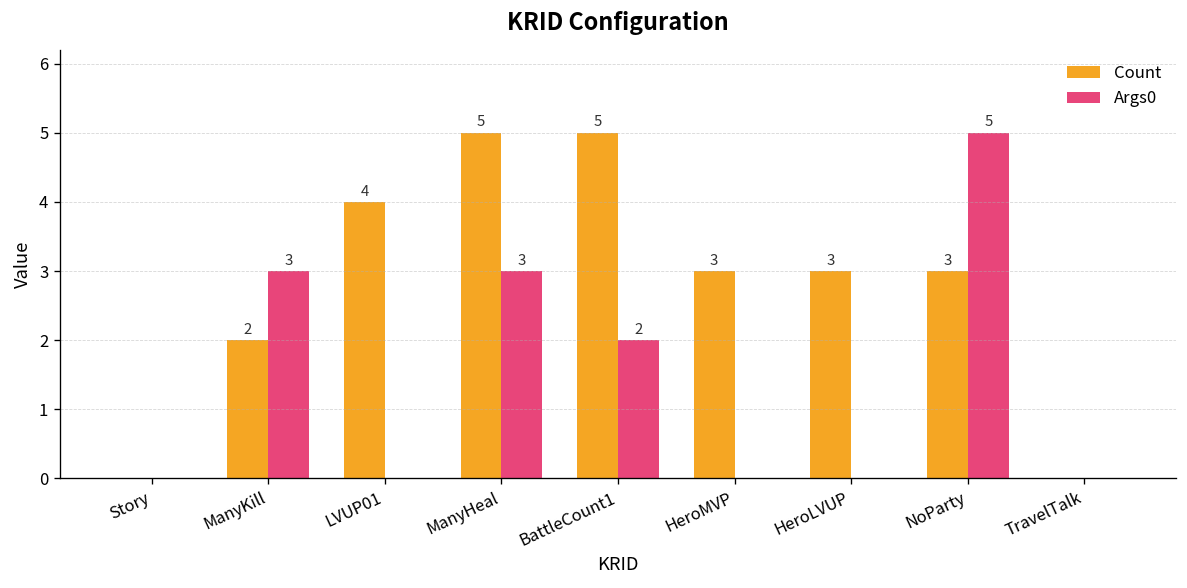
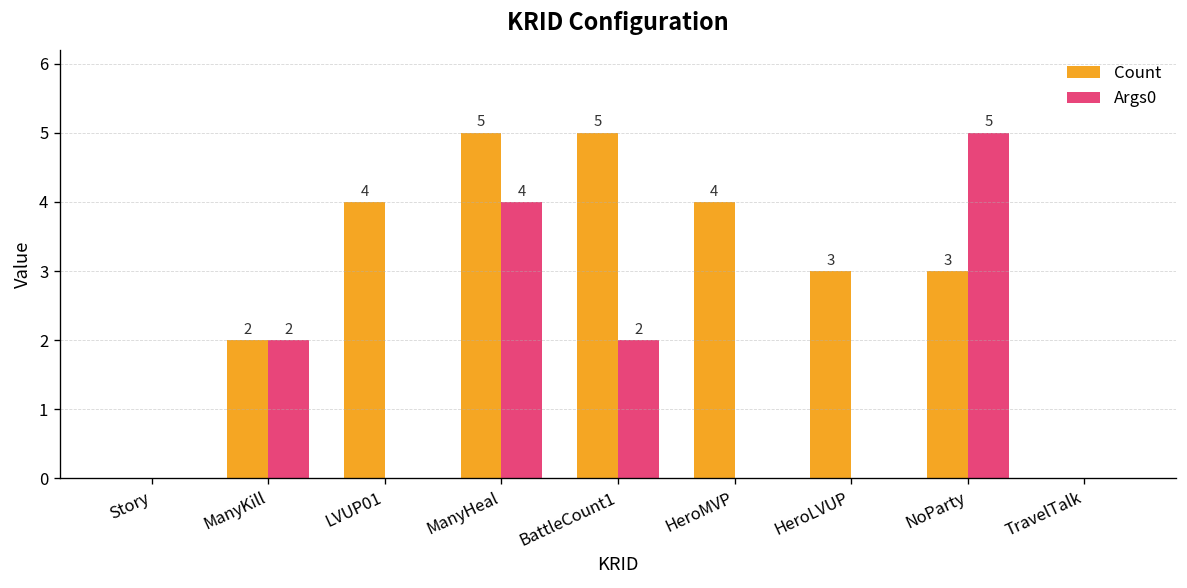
  {
    "Count": {
      "ManyKill": 2,
      "LVUP01": 4,
      "ManyHeal": 5,
      "BattleCount1": 5,
-     "HeroMVP": 3,
+     "HeroMVP": 4,
      "HeroLVUP": 3,
      "NoParty": 3
    },
    "Args0": {
-     "ManyKill": 3,
-     "ManyHeal": 3,
+     "ManyKill": 2,
+     "ManyHeal": 4,
      "BattleCount1": 2,
      "NoParty": 5
    }
  }
